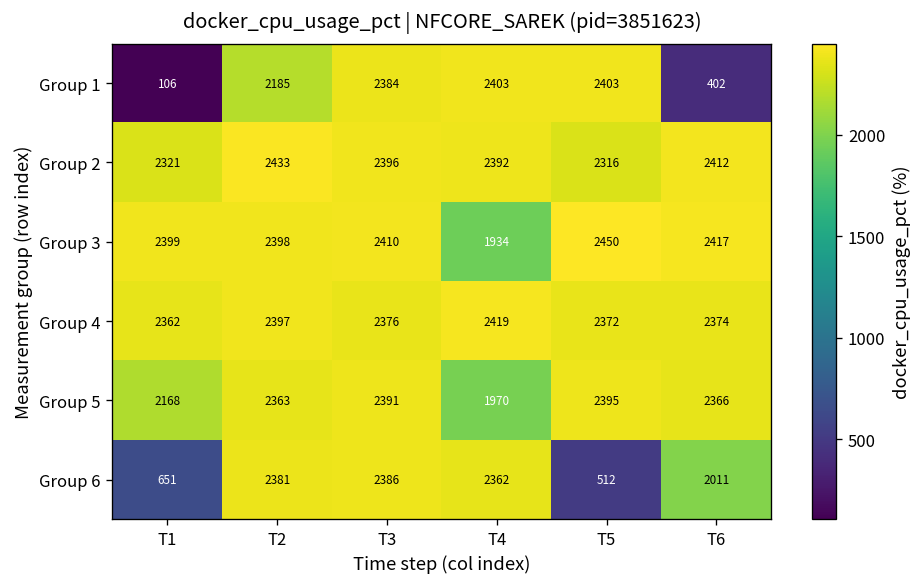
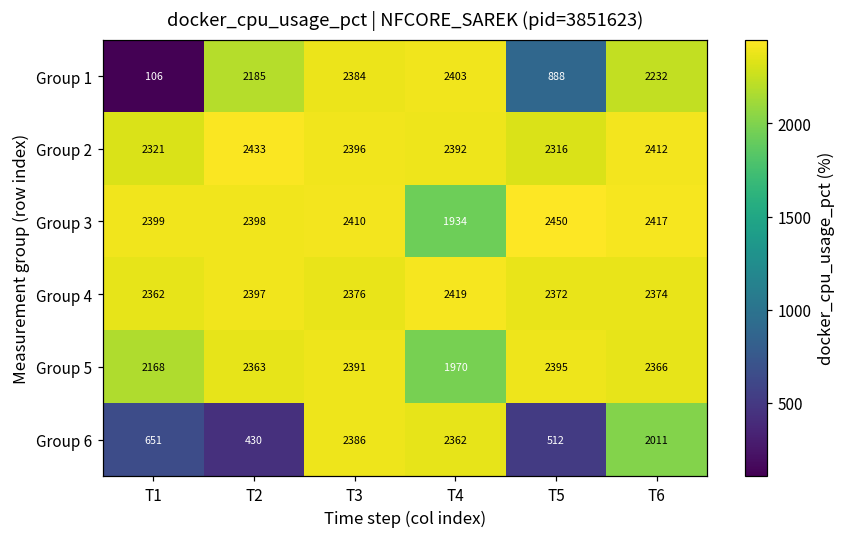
  {
    "Group 1": {
      "T1": 106,
      "T2": 2185,
      "T3": 2384,
      "T4": 2403,
-     "T5": 2403,
-     "T6": 402
+     "T5": 888,
+     "T6": 2232
    },
    "Group 2": {
      "T1": 2321,
      "T2": 2433,
      "T3": 2396,
      "T4": 2392,
      "T5": 2316,
      "T6": 2412
    },
    "Group 3": {
      "T1": 2399,
      "T2": 2398,
      "T3": 2410,
      "T4": 1934,
      "T5": 2450,
      "T6": 2417
    },
    "Group 4": {
      "T1": 2362,
      "T2": 2397,
      "T3": 2376,
      "T4": 2419,
      "T5": 2372,
      "T6": 2374
    },
    "Group 5": {
      "T1": 2168,
      "T2": 2363,
      "T3": 2391,
      "T4": 1970,
      "T5": 2395,
      "T6": 2366
    },
    "Group 6": {
      "T1": 651,
-     "T2": 2381,
+     "T2": 430,
      "T3": 2386,
      "T4": 2362,
      "T5": 512,
      "T6": 2011
    }
  }
